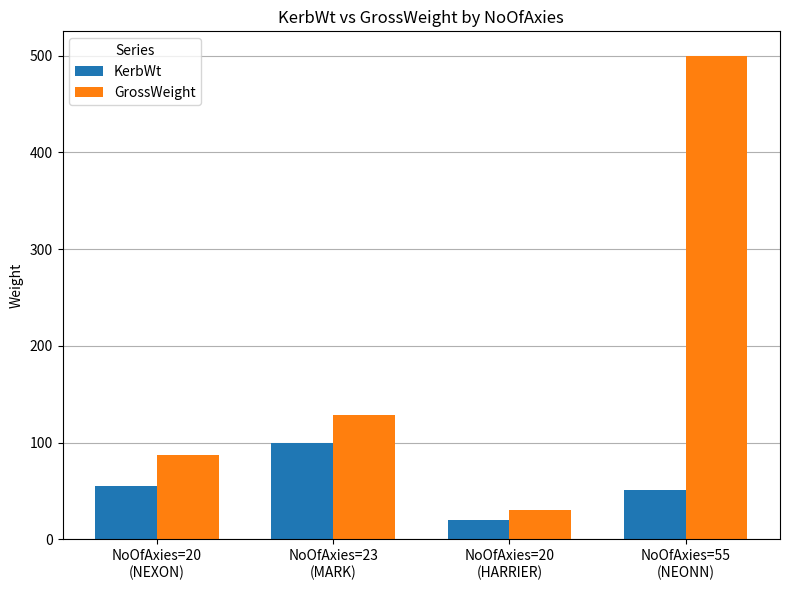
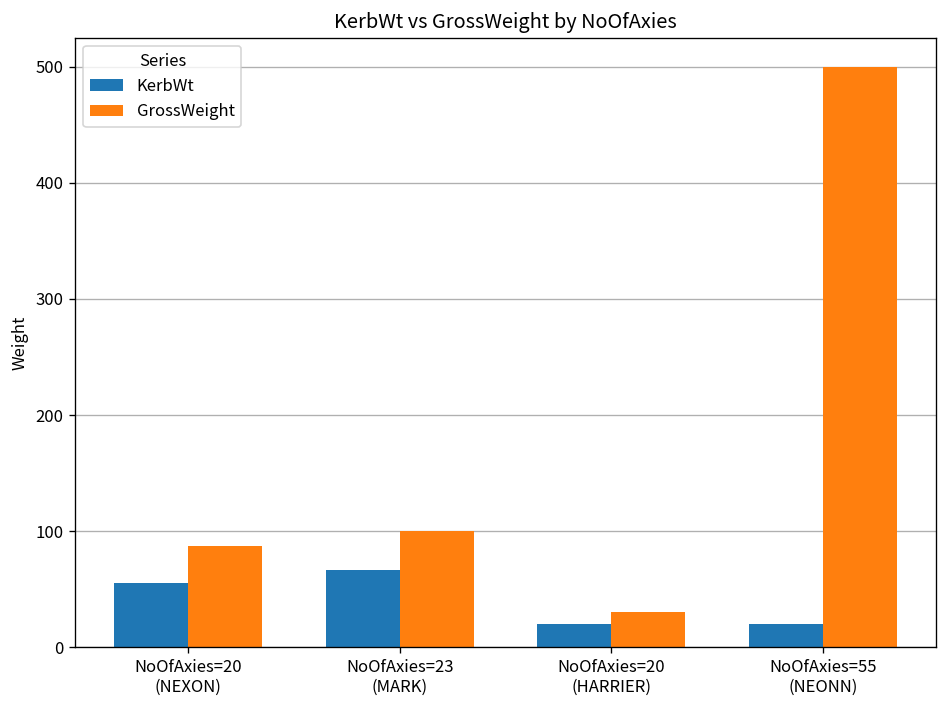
  {
    "KerbWt": {
      "NoOfAxies=20 (NEXON)": 60,
-     "NoOfAxies=23 (MARK)": 100,
+     "NoOfAxies=23 (MARK)": 70,
      "NoOfAxies=20 (HARRIER)": 20,
-     "NoOfAxies=55 (NEONN)": 50
+     "NoOfAxies=55 (NEONN)": 20
    },
    "GrossWeight": {
      "NoOfAxies=20 (NEXON)": 90,
-     "NoOfAxies=23 (MARK)": 130,
+     "NoOfAxies=23 (MARK)": 100,
      "NoOfAxies=20 (HARRIER)": 30,
      "NoOfAxies=55 (NEONN)": 500
    }
  }
